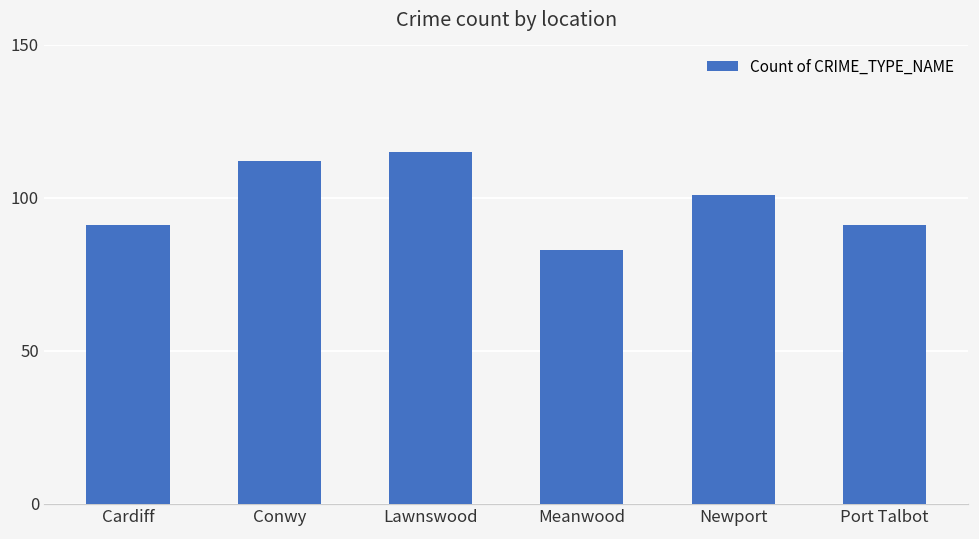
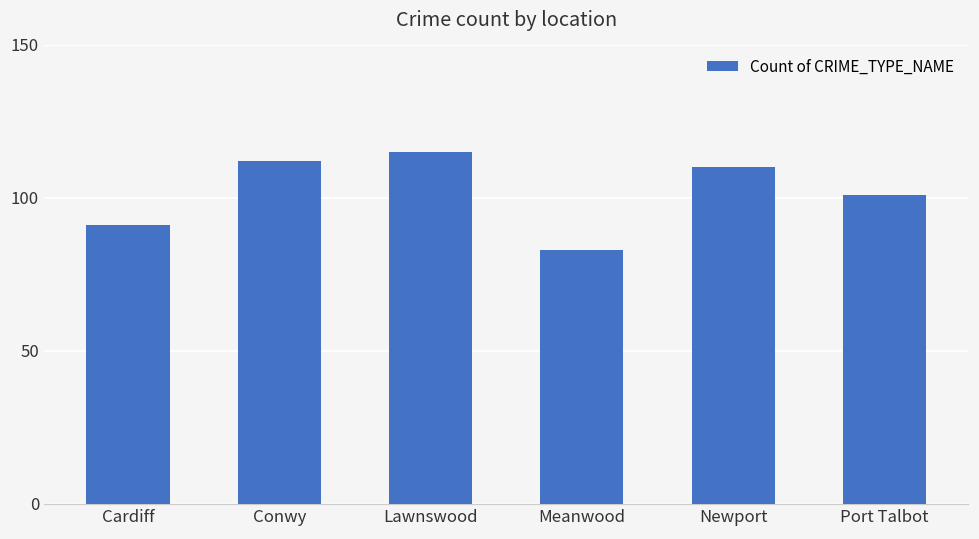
  {
    "Cardiff": 91,
    "Conwy": 112,
    "Lawnswood": 115,
    "Meanwood": 83,
-   "Newport": 101,
-   "Port Talbot": 91
+   "Newport": 110,
+   "Port Talbot": 101
  }
